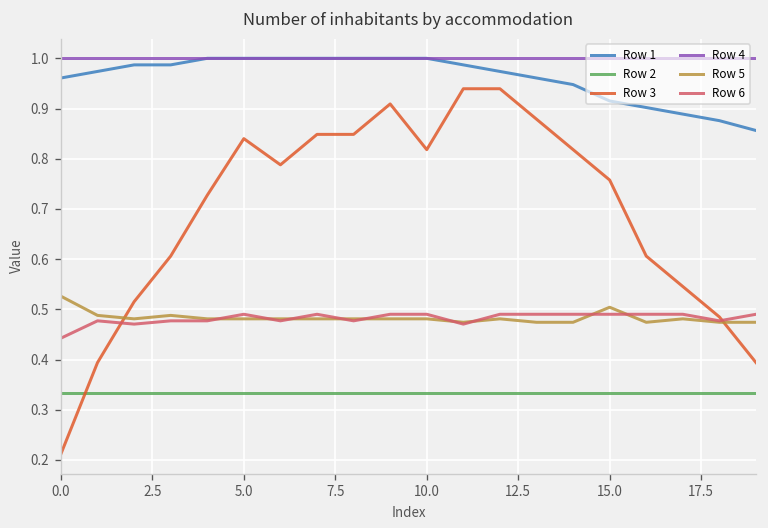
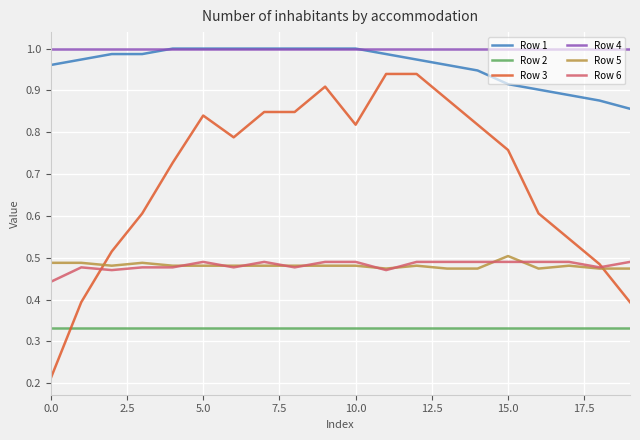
  {
    "Row 1": {
      "0.0": 0.96
    },
    "Row 2": {
      "0.0": 0.33,
      "5.0": 0.33,
      "10.0": 0.33,
      "15.0": 0.33
    },
    "Row 3": {
      "0.0": 0.21,
      "5.0": 0.84,
      "10.0": 0.82,
      "15.0": 0.76
    },
    "Row 4": {
      "0.0": 1.00
    },
    "Row 5": {
-     "0.0": 0.53,
+     "0.0": 0.49,
      "5.0": 0.48,
      "10.0": 0.48,
      "15.0": 0.50
    },
    "Row 6": {
      "0.0": 0.44,
      "5.0": 0.49,
      "10.0": 0.49,
      "15.0": 0.49
    }
  }
